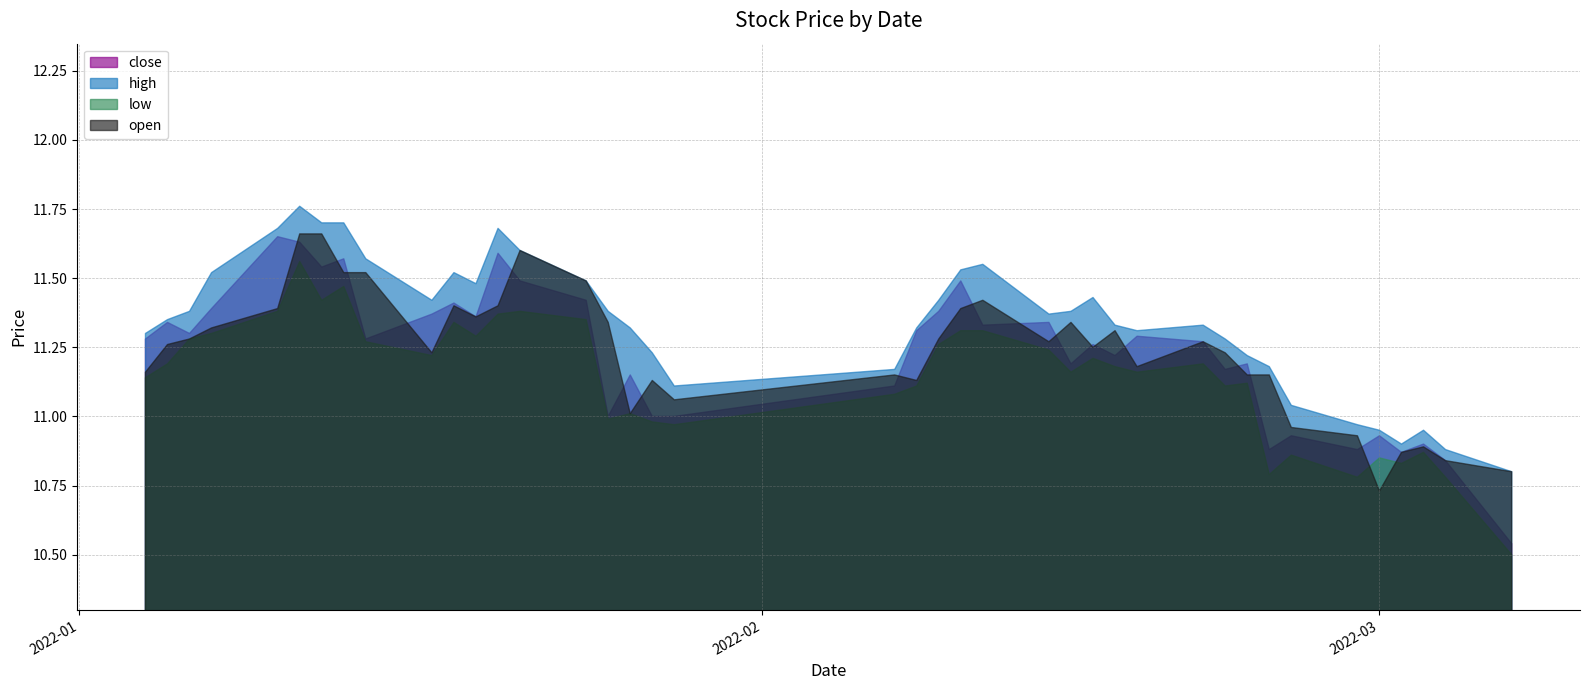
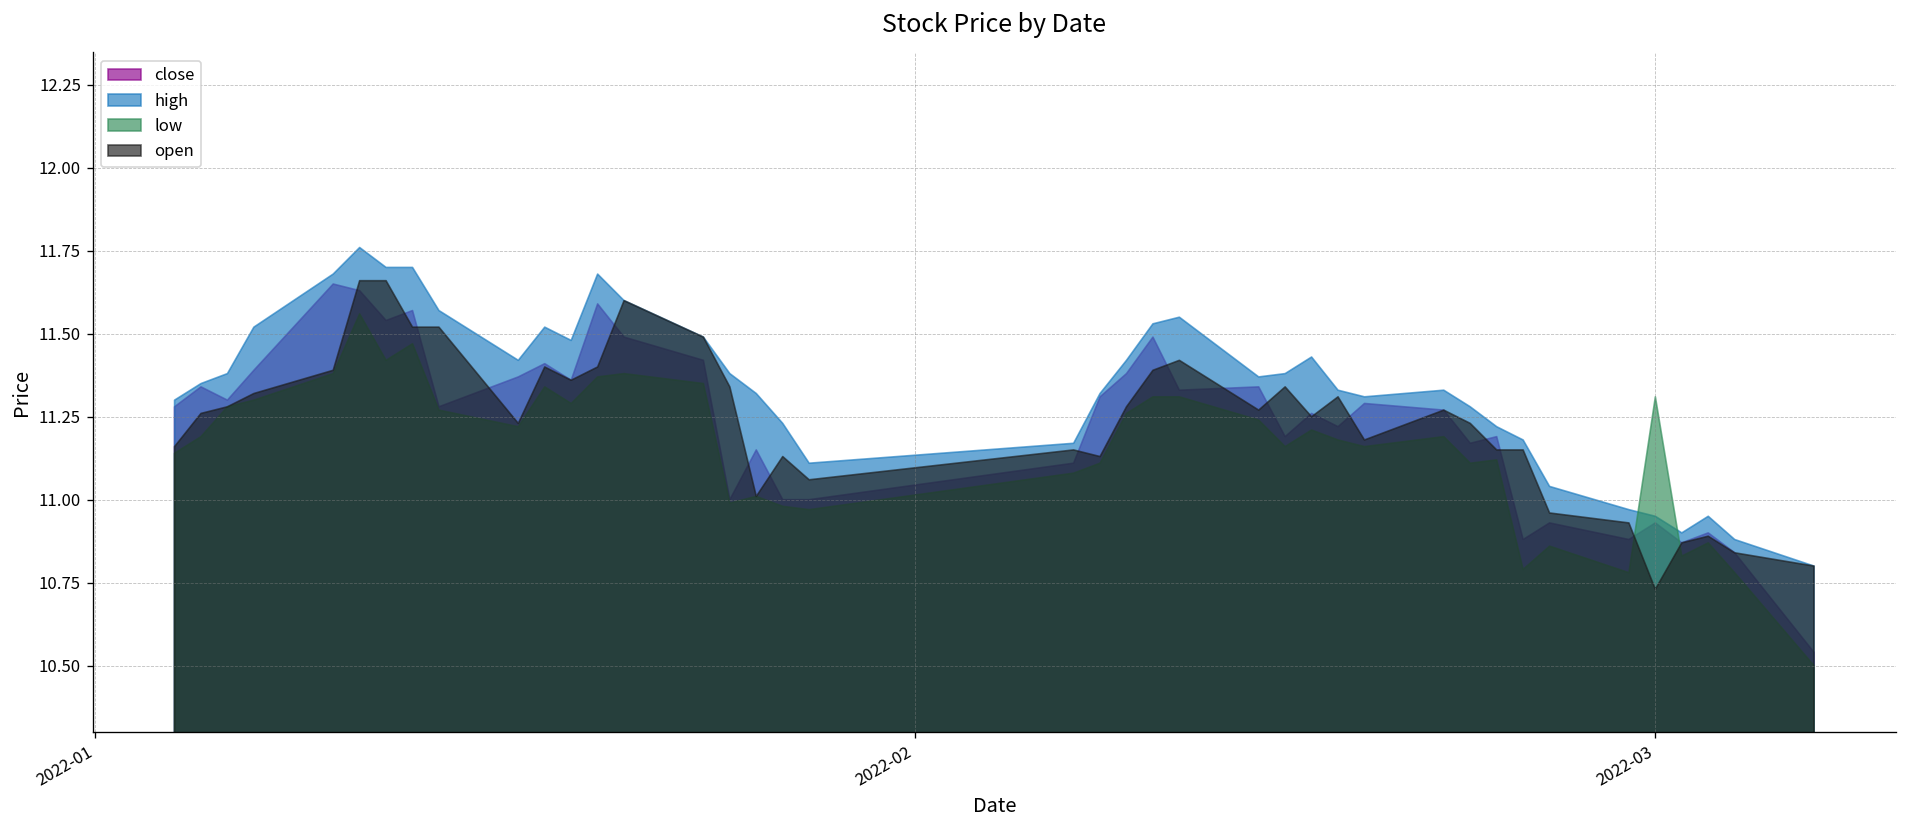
  {
    "close": {
      "2022-03": 10.93
    },
    "high": {
      "2022-03": 10.95
    },
    "low": {
-     "2022-03": 10.85
+     "2022-03": 11.31
    },
    "open": {
      "2022-03": 10.73
    }
  }
